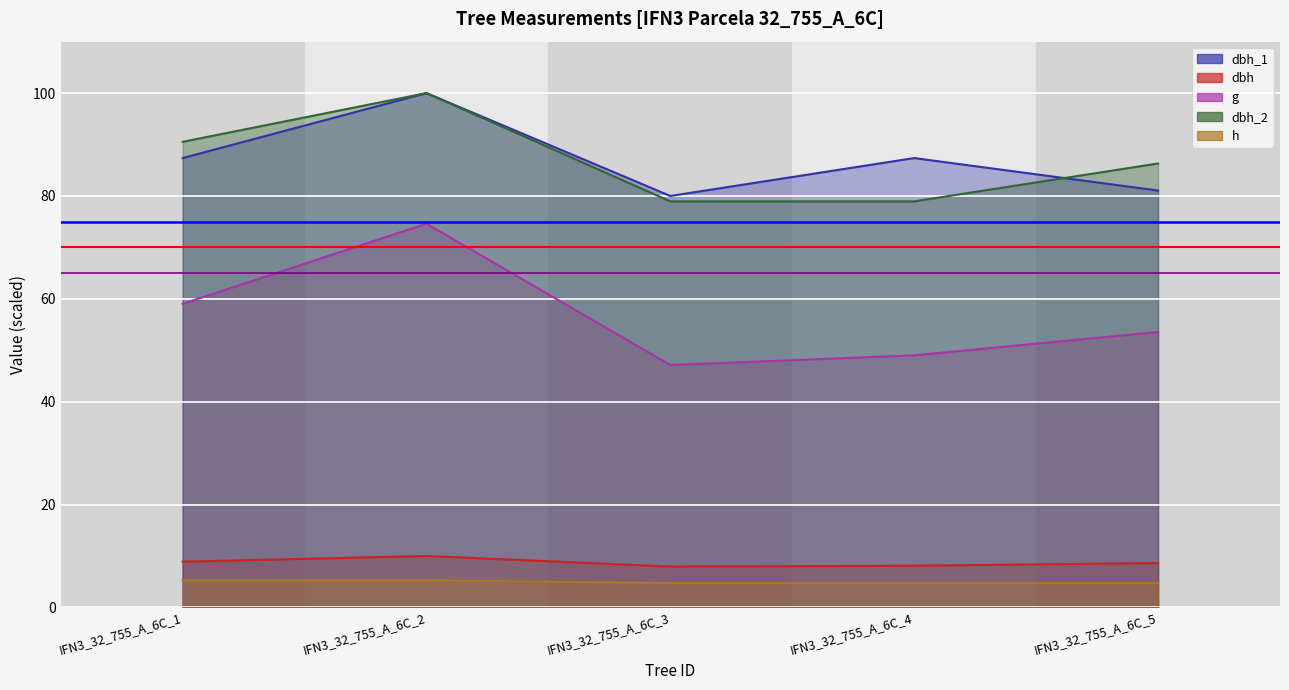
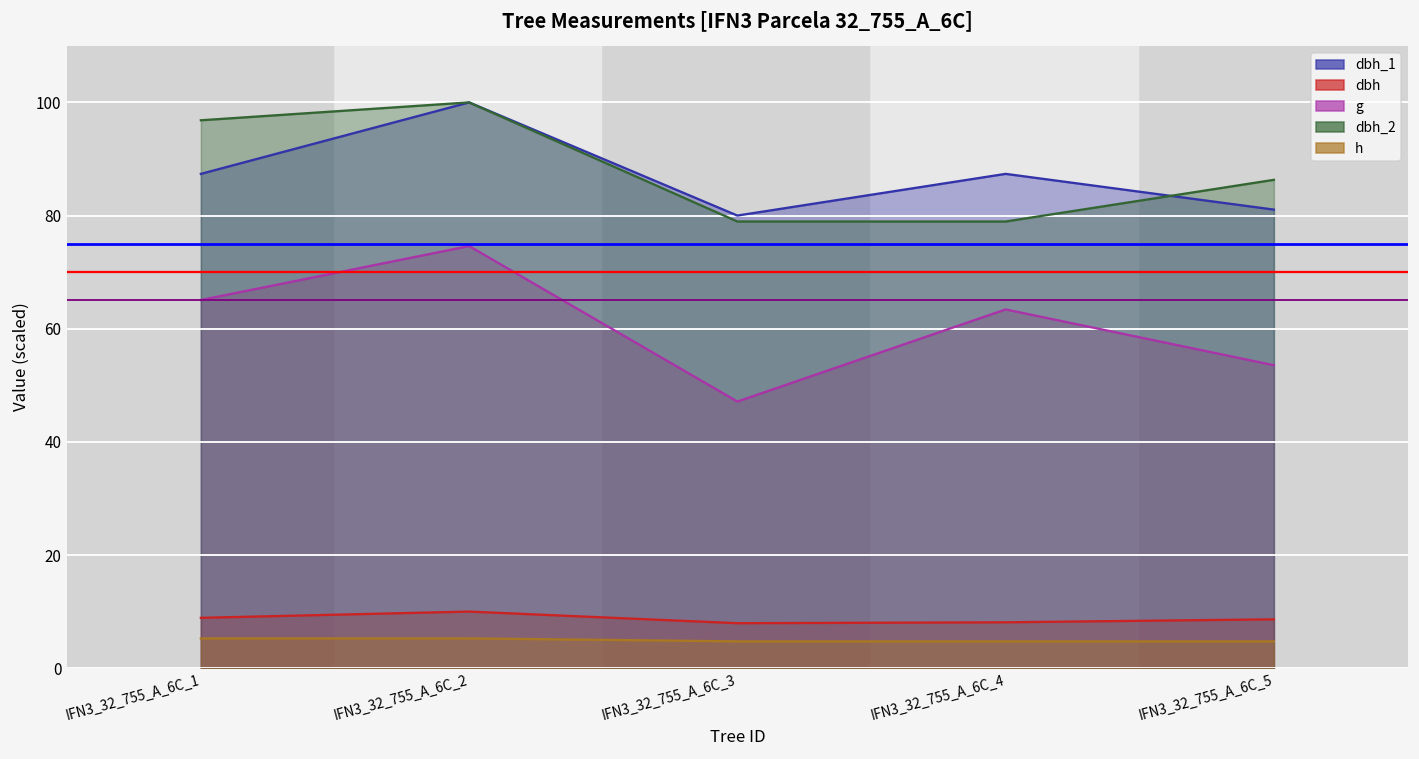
  {
    "dbh_1": {
      "IFN3_32_755_A_6C_1": 87,
      "IFN3_32_755_A_6C_3": 80,
      "IFN3_32_755_A_6C_4": 87,
      "IFN3_32_755_A_6C_5": 81
    },
    "g": {
-     "IFN3_32_755_A_6C_1": 59,
+     "IFN3_32_755_A_6C_1": 65,
      "IFN3_32_755_A_6C_2": 75,
      "IFN3_32_755_A_6C_3": 47,
-     "IFN3_32_755_A_6C_4": 49,
+     "IFN3_32_755_A_6C_4": 63,
      "IFN3_32_755_A_6C_5": 54
    },
    "dbh_2": {
-     "IFN3_32_755_A_6C_1": 91,
+     "IFN3_32_755_A_6C_1": 97,
      "IFN3_32_755_A_6C_3": 79,
      "IFN3_32_755_A_6C_4": 79,
      "IFN3_32_755_A_6C_5": 86
    }
  }
